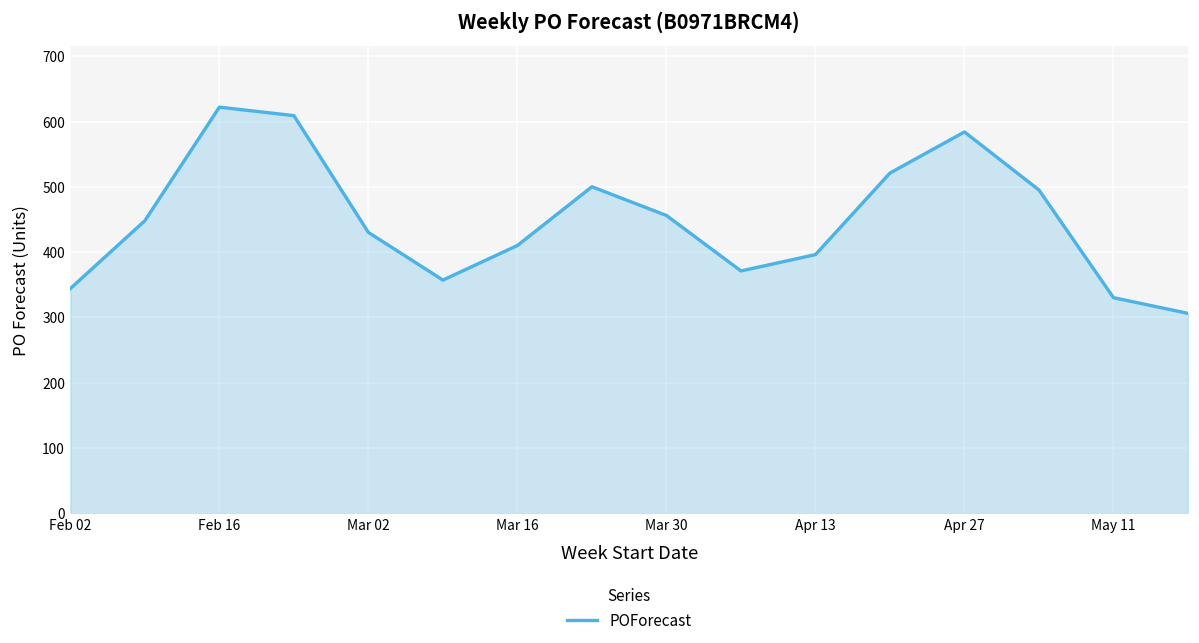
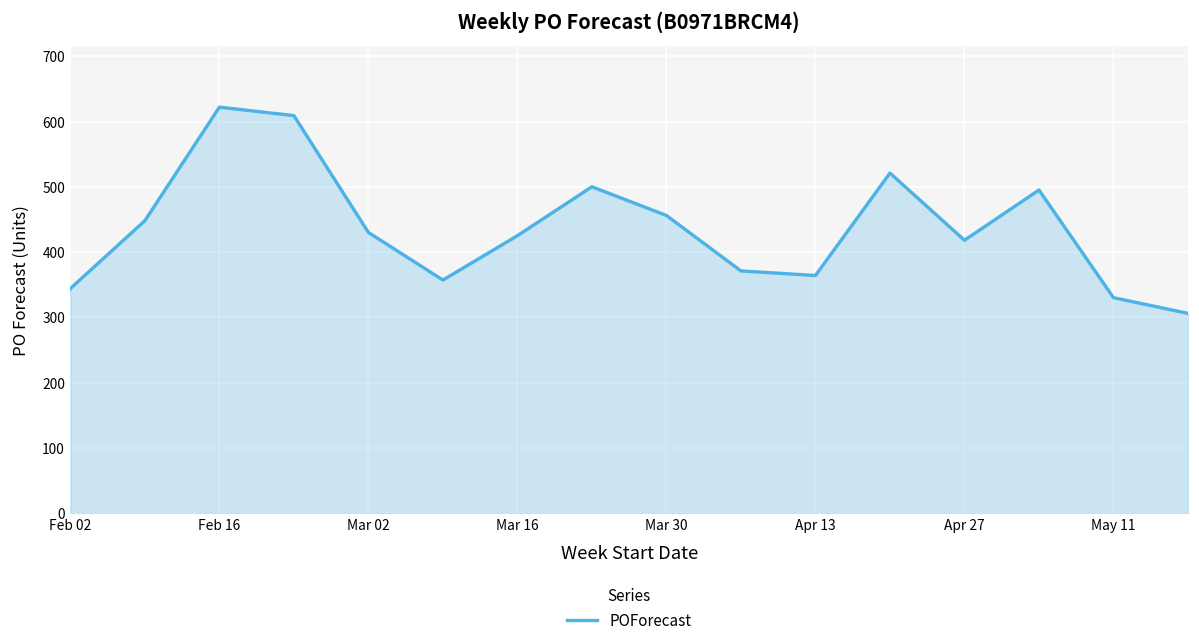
  {
    "Feb 02": 340,
    "Feb 16": 620,
    "Mar 02": 430,
-   "Mar 16": 410,
+   "Mar 16": 430,
    "Mar 30": 460,
-   "Apr 13": 400,
-   "Apr 27": 580,
+   "Apr 13": 360,
+   "Apr 27": 420,
    "May 11": 330
  }
